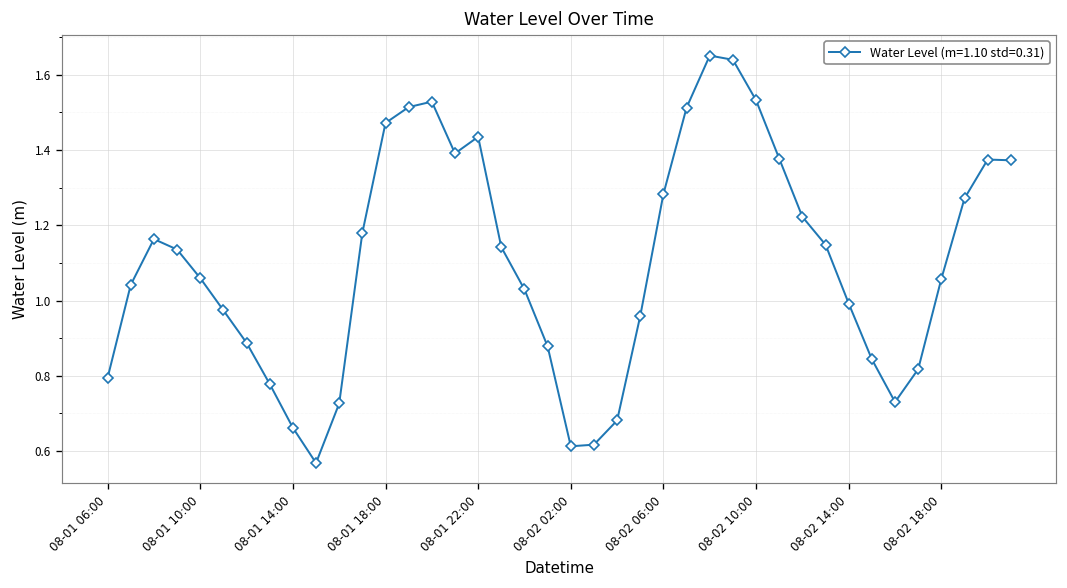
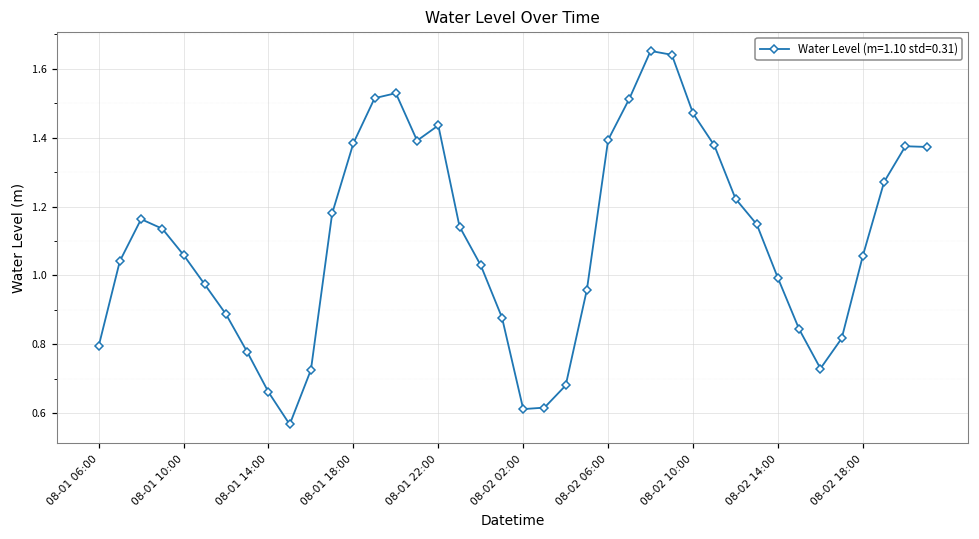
  {
    "08-01 06:00": 0.79,
    "08-01 10:00": 1.06,
    "08-01 14:00": 0.66,
-   "08-01 18:00": 1.47,
+   "08-01 18:00": 1.38,
    "08-01 22:00": 1.44,
    "08-02 02:00": 0.61,
-   "08-02 06:00": 1.28,
-   "08-02 10:00": 1.53,
+   "08-02 06:00": 1.39,
+   "08-02 10:00": 1.47,
    "08-02 14:00": 0.99,
    "08-02 18:00": 1.06
  }
